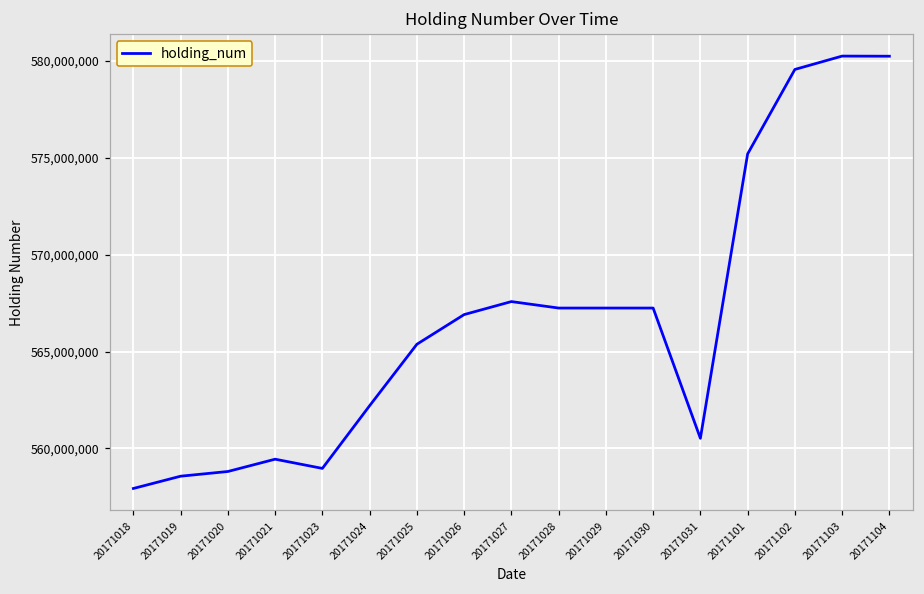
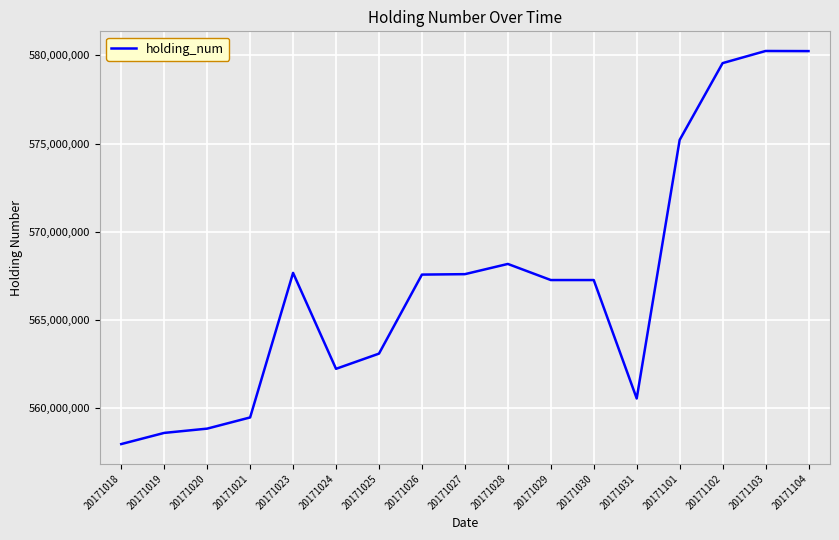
  {
    "20171018": "557,900,000",
    "20171019": "558,600,000",
    "20171020": "558,800,000",
    "20171021": "559,400,000",
-   "20171023": "559,000,000",
+   "20171023": "567,700,000",
    "20171024": "562,200,000",
-   "20171025": "565,400,000",
-   "20171026": "566,900,000",
+   "20171025": "563,100,000",
+   "20171026": "567,600,000",
    "20171027": "567,600,000",
-   "20171028": "567,200,000",
+   "20171028": "568,200,000",
    "20171029": "567,200,000",
    "20171030": "567,200,000",
    "20171031": "560,500,000",
    "20171101": "575,200,000",
    "20171102": "579,600,000",
    "20171103": "580,300,000",
    "20171104": "580,200,000"
  }
